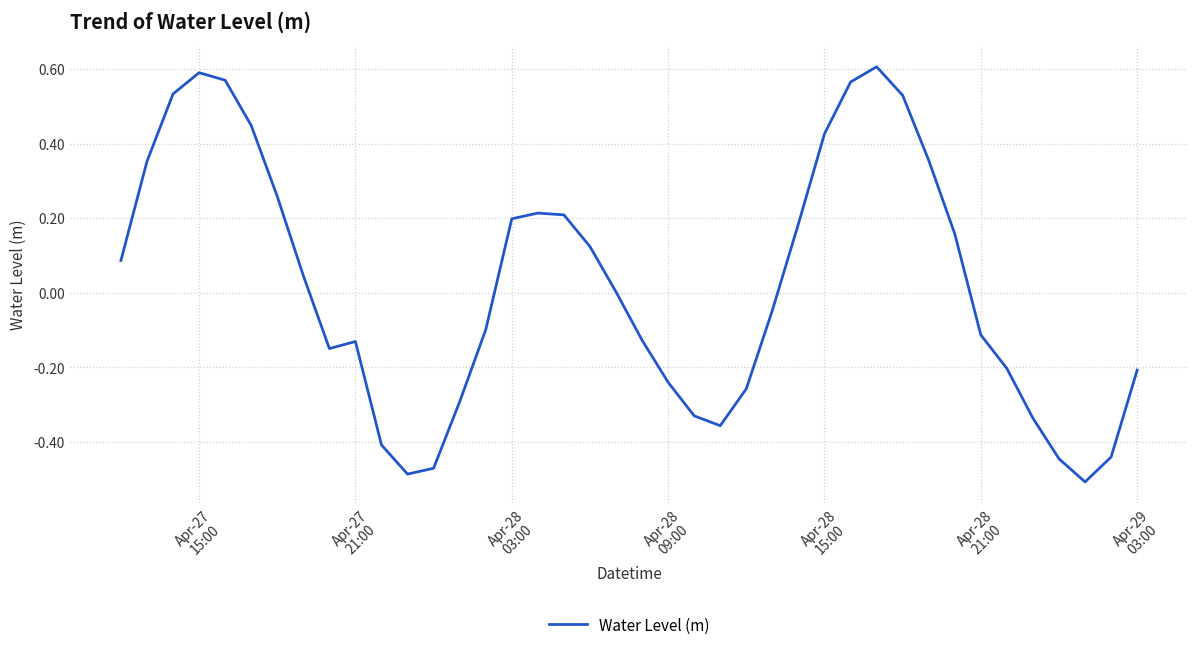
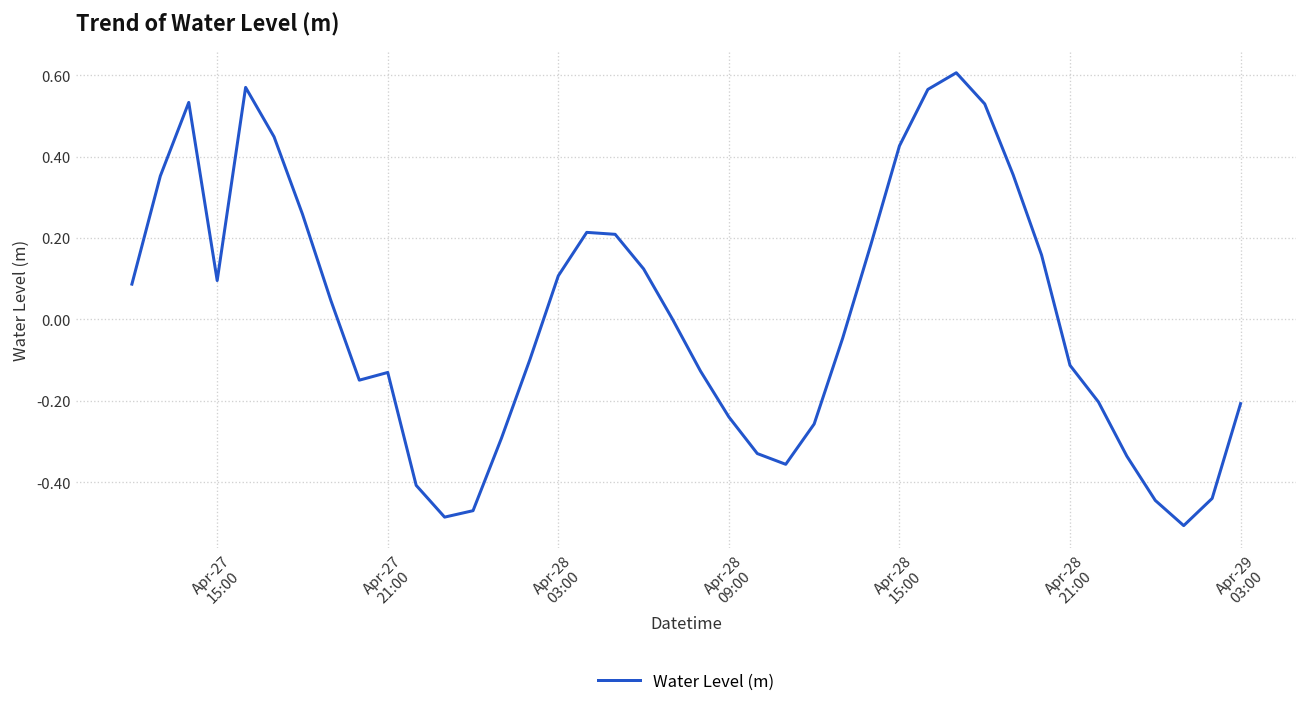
  {
-   "Apr-27 15:00": 0.59,
+   "Apr-27 15:00": 0.10,
    "Apr-27 21:00": -0.13,
-   "Apr-28 03:00": 0.20,
+   "Apr-28 03:00": 0.11,
    "Apr-28 09:00": -0.24,
    "Apr-28 15:00": 0.43,
    "Apr-28 21:00": -0.11,
    "Apr-29 03:00": -0.21
  }
